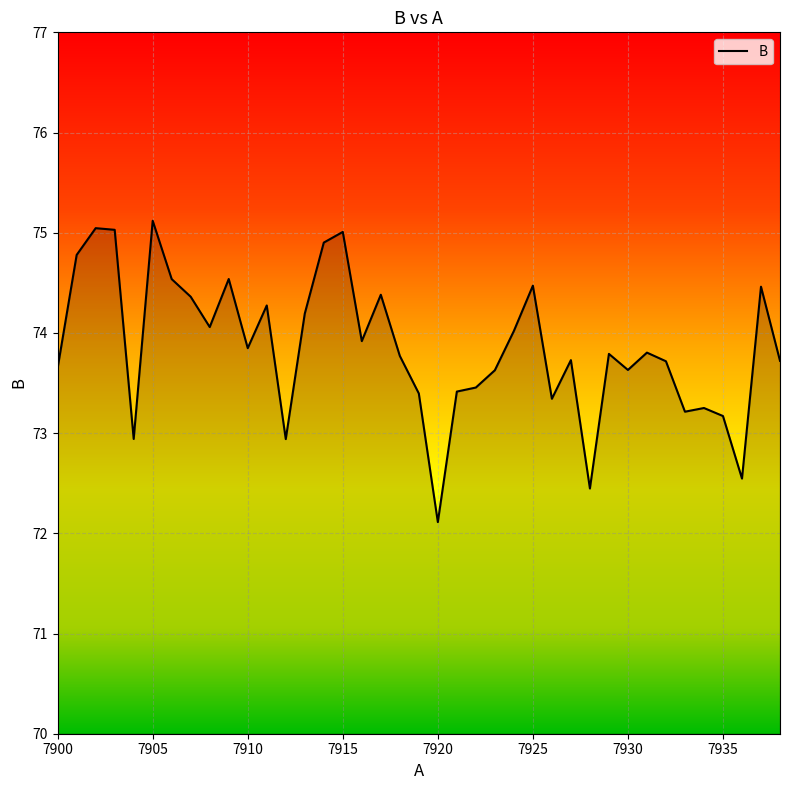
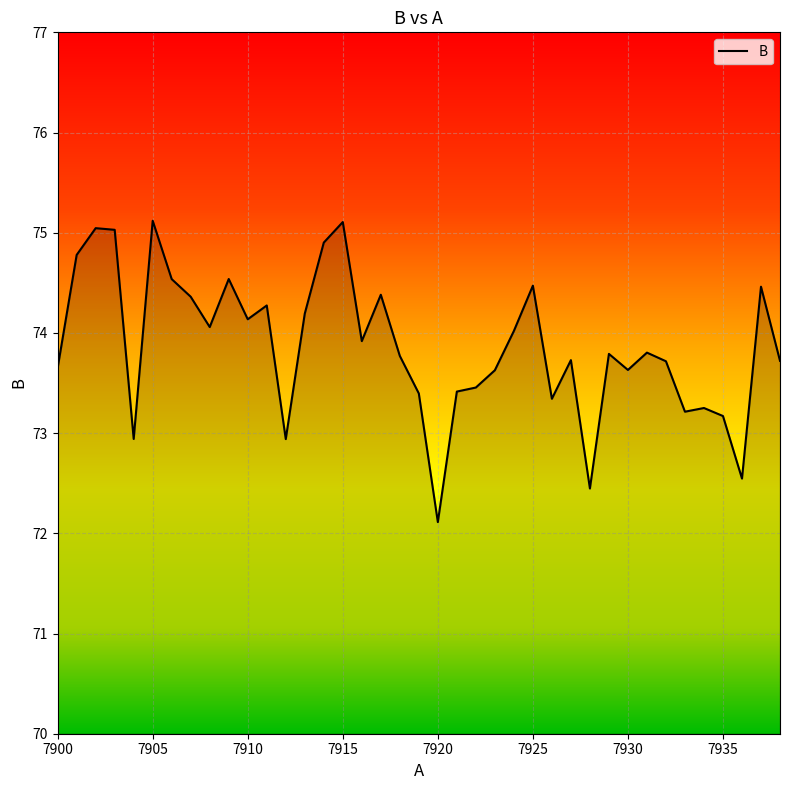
  {
    "7900": 73.65,
    "7905": 75.12,
-   "7910": 73.85,
-   "7915": 75.01,
+   "7910": 74.14,
+   "7915": 75.11,
    "7920": 72.11,
    "7925": 74.47,
    "7930": 73.63,
    "7935": 73.17
  }
